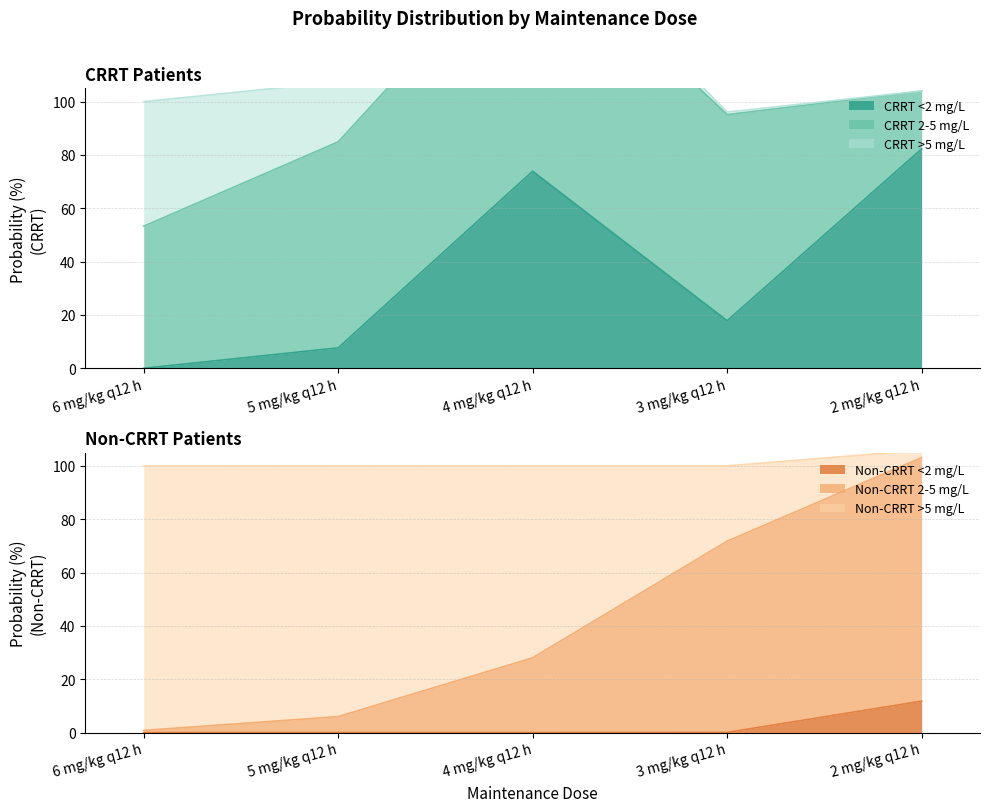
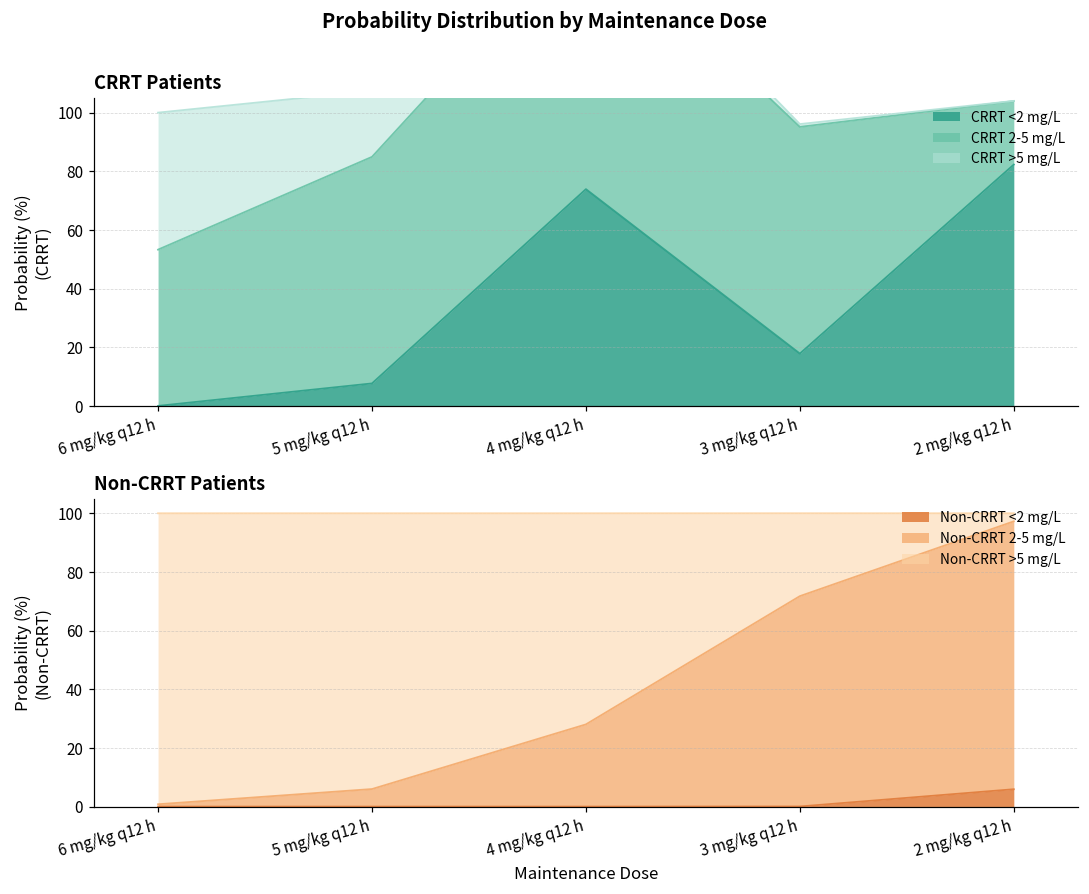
  {
    "CRRT Patients": {
      "CRRT <2 mg/L": {
        "6 mg/kg q12 h": 0,
        "5 mg/kg q12 h": 8,
        "4 mg/kg q12 h": 74,
        "3 mg/kg q12 h": 18,
        "2 mg/kg q12 h": 82
      },
      "CRRT 2-5 mg/L": {
        "6 mg/kg q12 h": 53
      }
    },
    "Non-CRRT Patients": {
      "Non-CRRT <2 mg/L": {
        "5 mg/kg q12 h": 0,
        "4 mg/kg q12 h": 0,
        "3 mg/kg q12 h": 0,
-       "2 mg/kg q12 h": 12
+       "2 mg/kg q12 h": 6
      },
      "Non-CRRT 2-5 mg/L": {
        "5 mg/kg q12 h": 6,
        "4 mg/kg q12 h": 28,
        "3 mg/kg q12 h": 72,
        "2 mg/kg q12 h": 91
      },
      "Non-CRRT >5 mg/L": {
        "6 mg/kg q12 h": 99,
        "5 mg/kg q12 h": 94,
        "4 mg/kg q12 h": 72,
        "3 mg/kg q12 h": 28
      }
    }
  }
